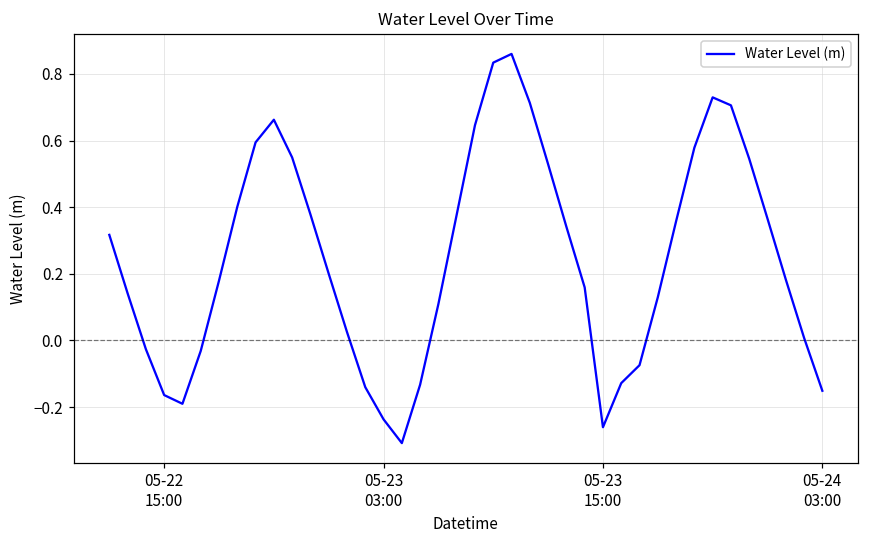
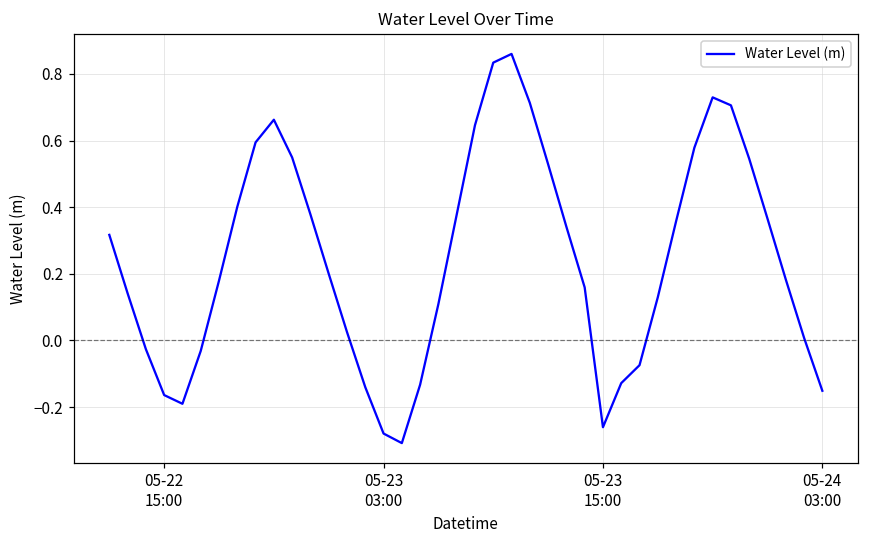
  {
    "05-22 15:00": -0.16,
-   "05-23 03:00": -0.24,
+   "05-23 03:00": -0.28,
    "05-23 15:00": -0.26,
    "05-24 03:00": -0.15
  }
